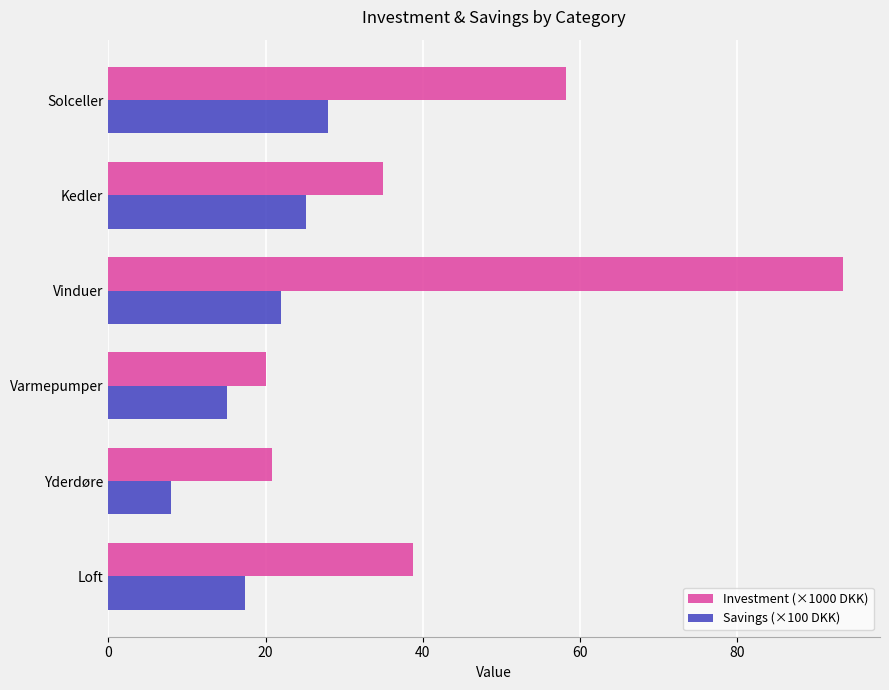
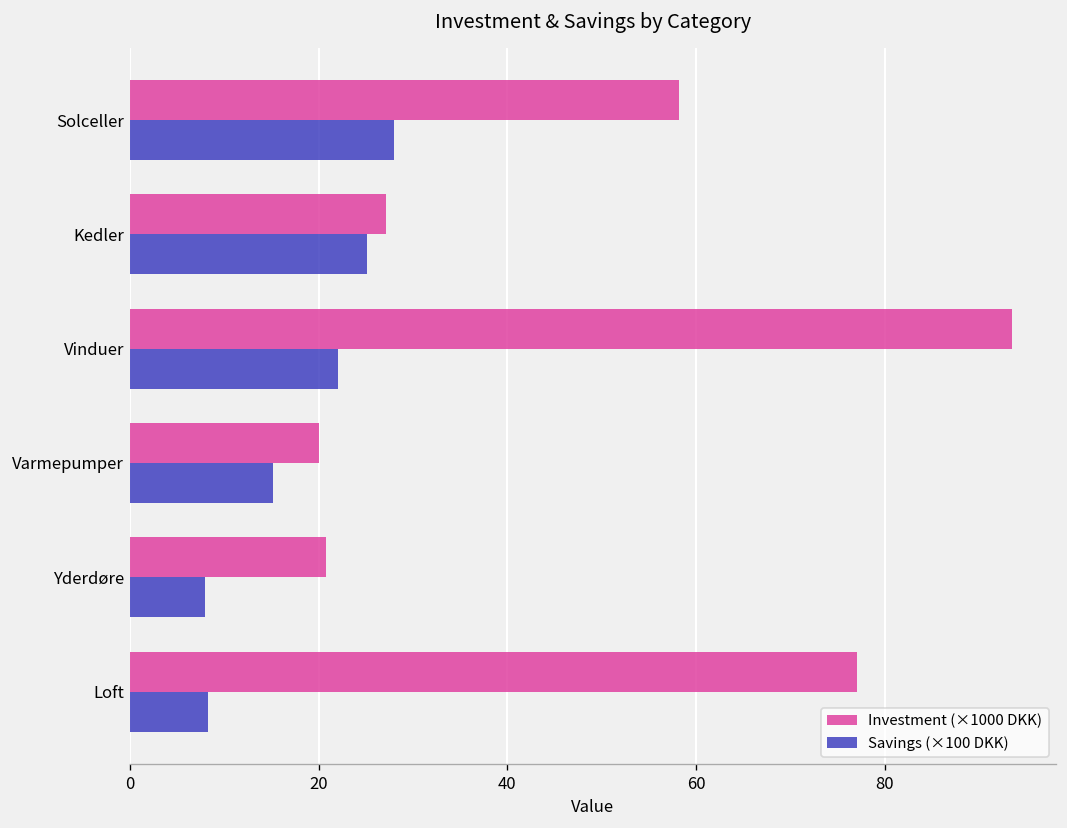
  {
    "Investment (×1000 DKK)": {
      "Solceller": 58,
-     "Kedler": 35,
+     "Kedler": 27,
      "Vinduer": 94,
      "Varmepumper": 20,
      "Yderdøre": 21,
-     "Loft": 39
+     "Loft": 77
    },
    "Savings (×100 DKK)": {
      "Solceller": 28,
      "Kedler": 25,
      "Vinduer": 22,
      "Varmepumper": 15,
      "Yderdøre": 8,
-     "Loft": 17
+     "Loft": 8
    }
  }
